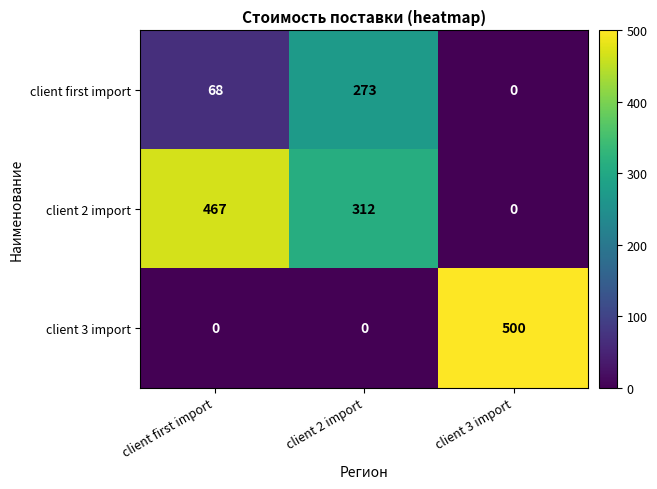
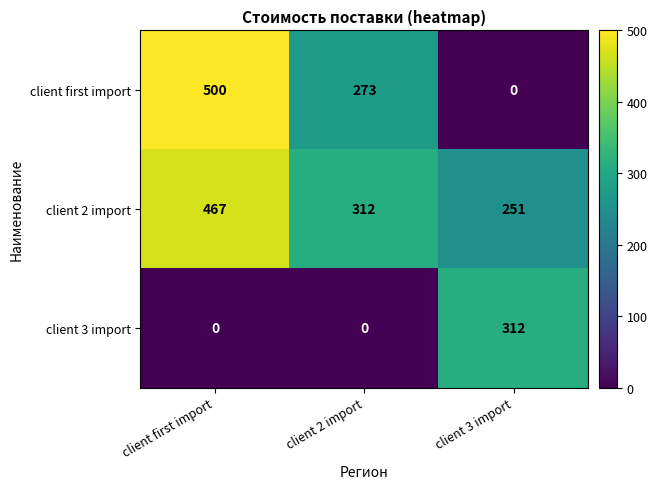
  {
    "client first import": {
-     "client first import": 68,
+     "client first import": 500,
      "client 2 import": 273,
      "client 3 import": 0
    },
    "client 2 import": {
      "client first import": 467,
      "client 2 import": 312,
-     "client 3 import": 0
+     "client 3 import": 251
    },
    "client 3 import": {
      "client first import": 0,
      "client 2 import": 0,
-     "client 3 import": 500
+     "client 3 import": 312
    }
  }
